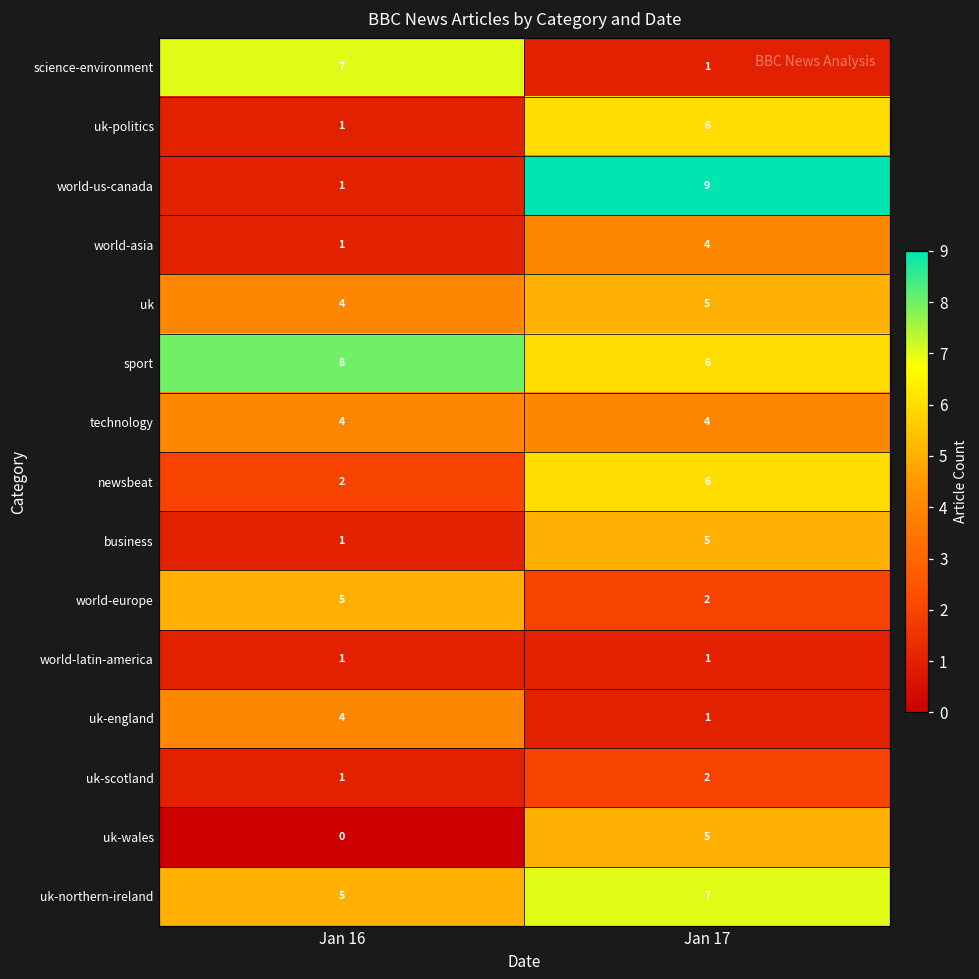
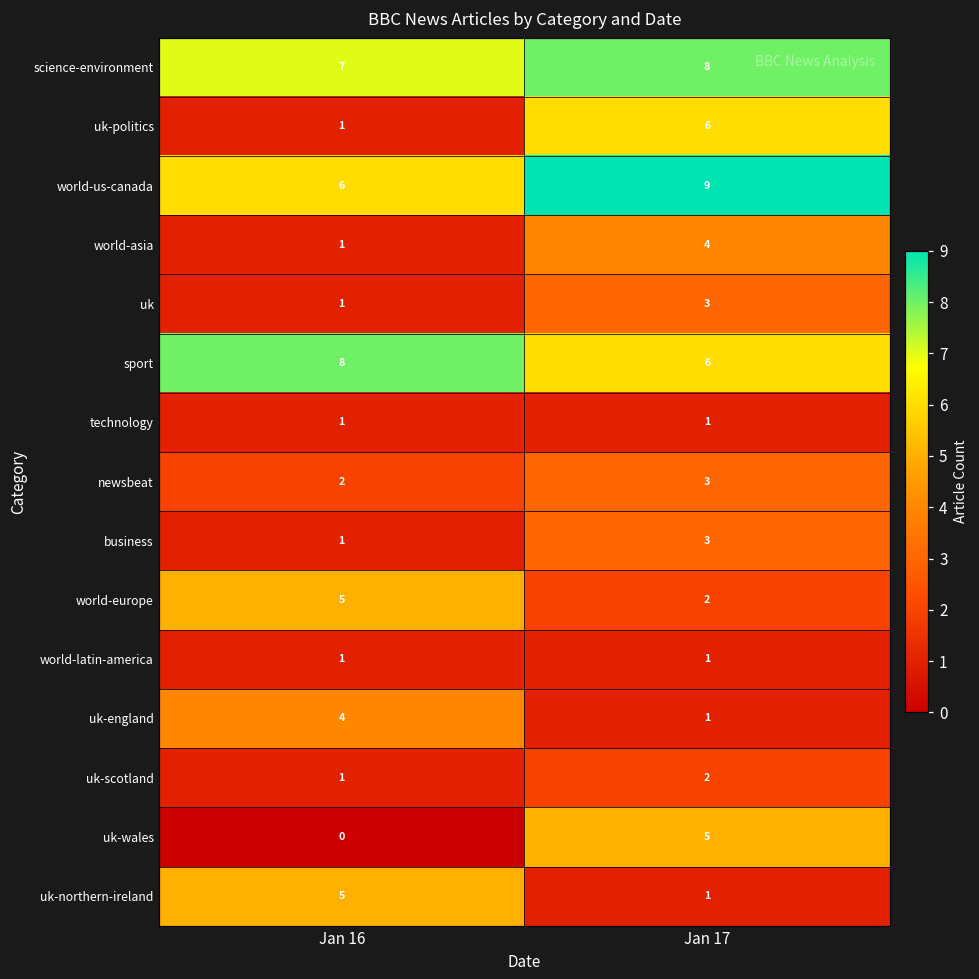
  {
    "science-environment": {
      "Jan 16": 7,
-     "Jan 17": 1
+     "Jan 17": 8
    },
    "uk-politics": {
      "Jan 16": 1,
      "Jan 17": 6
    },
    "world-us-canada": {
-     "Jan 16": 1,
+     "Jan 16": 6,
      "Jan 17": 9
    },
    "world-asia": {
      "Jan 16": 1,
      "Jan 17": 4
    },
    "uk": {
-     "Jan 16": 4,
-     "Jan 17": 5
+     "Jan 16": 1,
+     "Jan 17": 3
    },
    "sport": {
      "Jan 16": 8,
      "Jan 17": 6
    },
    "technology": {
-     "Jan 16": 4,
-     "Jan 17": 4
+     "Jan 16": 1,
+     "Jan 17": 1
    },
    "newsbeat": {
      "Jan 16": 2,
-     "Jan 17": 6
+     "Jan 17": 3
    },
    "business": {
      "Jan 16": 1,
-     "Jan 17": 5
+     "Jan 17": 3
    },
    "world-europe": {
      "Jan 16": 5,
      "Jan 17": 2
    },
    "world-latin-america": {
      "Jan 16": 1,
      "Jan 17": 1
    },
    "uk-england": {
      "Jan 16": 4,
      "Jan 17": 1
    },
    "uk-scotland": {
      "Jan 16": 1,
      "Jan 17": 2
    },
    "uk-wales": {
      "Jan 16": 0,
      "Jan 17": 5
    },
    "uk-northern-ireland": {
      "Jan 16": 5,
-     "Jan 17": 7
+     "Jan 17": 1
    }
  }
